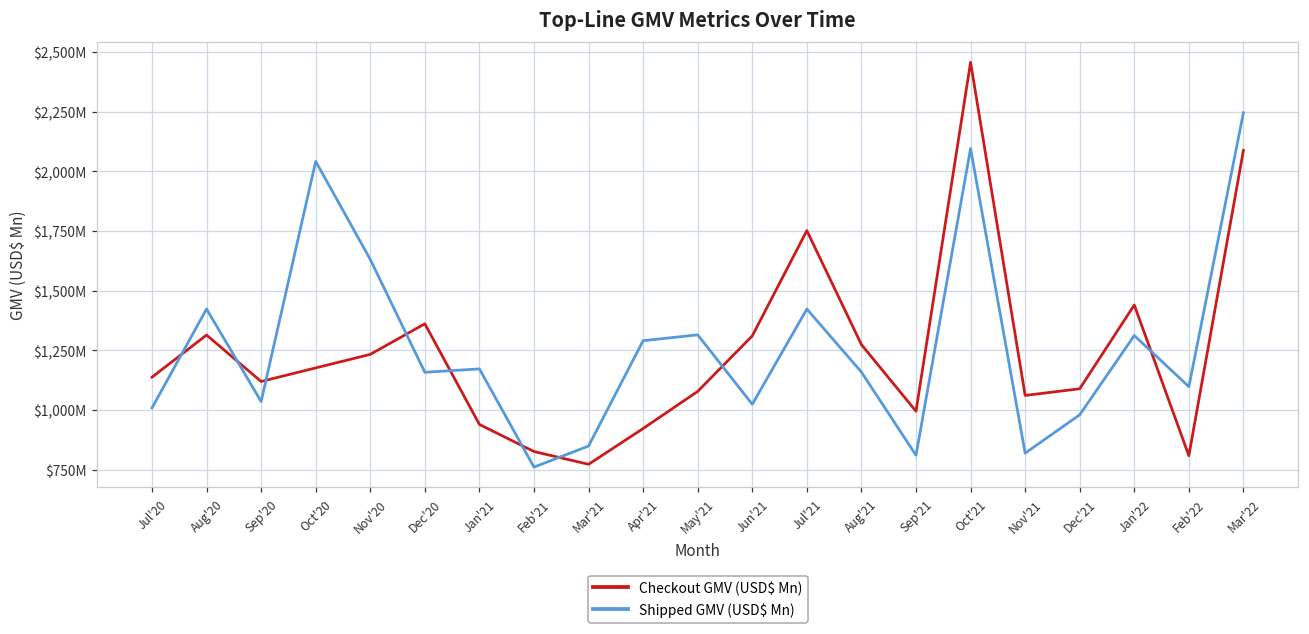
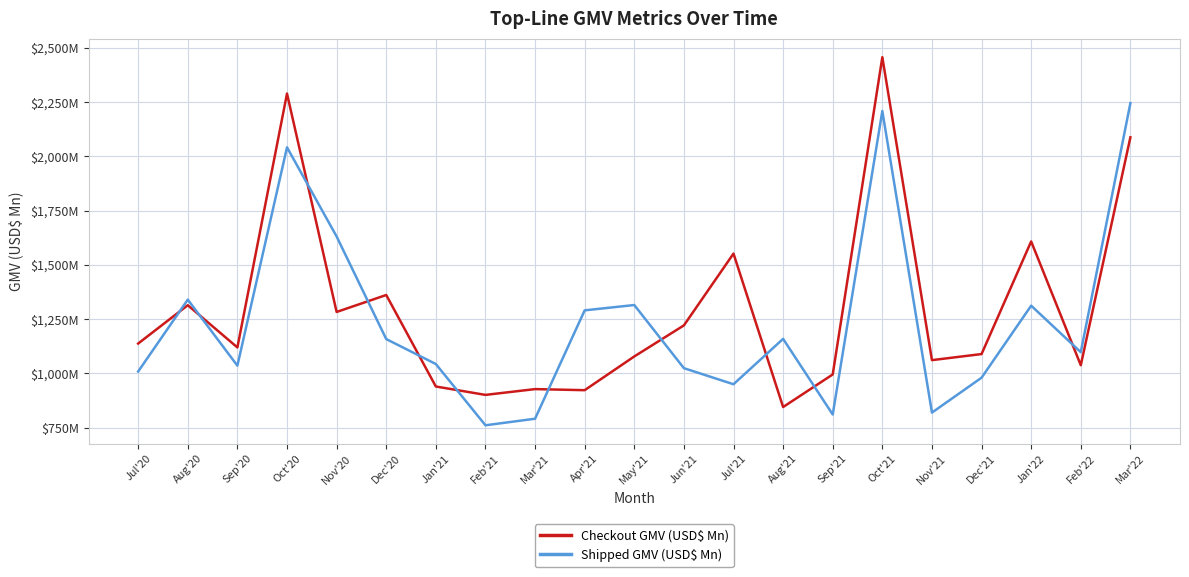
  {
    "Checkout GMV (USD$ Mn)": {
      "Jul'20": "$1,140,000,000",
      "Aug'20": "$1,310,000,000",
      "Sep'20": "$1,120,000,000",
-     "Oct'20": "$1,180,000,000",
-     "Nov'20": "$1,230,000,000",
+     "Oct'20": "$2,290,000,000",
+     "Nov'20": "$1,280,000,000",
      "Dec'20": "$1,360,000,000",
      "Jan'21": "$940,000,000",
-     "Feb'21": "$830,000,000",
-     "Mar'21": "$770,000,000",
+     "Feb'21": "$900,000,000",
+     "Mar'21": "$930,000,000",
      "Apr'21": "$920,000,000",
      "May'21": "$1,080,000,000",
-     "Jun'21": "$1,310,000,000",
-     "Jul'21": "$1,750,000,000",
-     "Aug'21": "$1,270,000,000",
+     "Jun'21": "$1,220,000,000",
+     "Jul'21": "$1,550,000,000",
+     "Aug'21": "$840,000,000",
      "Sep'21": "$1,000,000,000",
      "Oct'21": "$2,460,000,000",
      "Nov'21": "$1,060,000,000",
      "Dec'21": "$1,090,000,000",
-     "Jan'22": "$1,440,000,000",
-     "Feb'22": "$810,000,000",
+     "Jan'22": "$1,610,000,000",
+     "Feb'22": "$1,040,000,000",
      "Mar'22": "$2,090,000,000"
    },
    "Shipped GMV (USD$ Mn)": {
      "Jul'20": "$1,010,000,000",
-     "Aug'20": "$1,420,000,000",
+     "Aug'20": "$1,340,000,000",
      "Sep'20": "$1,040,000,000",
      "Oct'20": "$2,040,000,000",
      "Nov'20": "$1,630,000,000",
      "Dec'20": "$1,160,000,000",
-     "Jan'21": "$1,170,000,000",
+     "Jan'21": "$1,040,000,000",
      "Feb'21": "$760,000,000",
-     "Mar'21": "$850,000,000",
+     "Mar'21": "$790,000,000",
      "Apr'21": "$1,290,000,000",
      "May'21": "$1,310,000,000",
      "Jun'21": "$1,020,000,000",
-     "Jul'21": "$1,420,000,000",
+     "Jul'21": "$950,000,000",
      "Aug'21": "$1,160,000,000",
      "Sep'21": "$810,000,000",
-     "Oct'21": "$2,100,000,000",
+     "Oct'21": "$2,210,000,000",
      "Nov'21": "$820,000,000",
      "Dec'21": "$980,000,000",
      "Jan'22": "$1,310,000,000",
      "Feb'22": "$1,100,000,000",
      "Mar'22": "$2,250,000,000"
    }
  }
